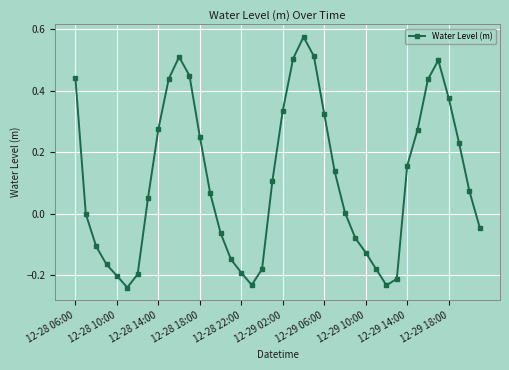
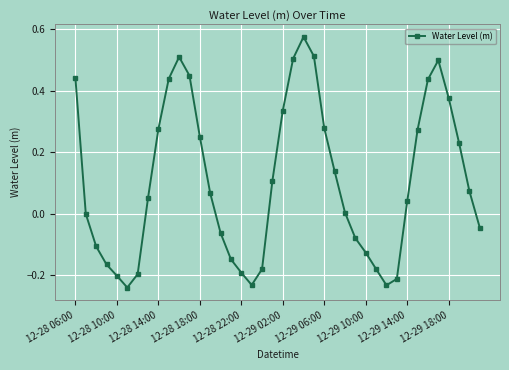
  {
    "12-28 06:00": 0.44,
    "12-28 10:00": -0.20,
    "12-28 14:00": 0.27,
    "12-28 18:00": 0.25,
    "12-28 22:00": -0.19,
    "12-29 02:00": 0.34,
-   "12-29 06:00": 0.32,
+   "12-29 06:00": 0.28,
    "12-29 10:00": -0.13,
-   "12-29 14:00": 0.16,
+   "12-29 14:00": 0.04,
    "12-29 18:00": 0.38
  }
